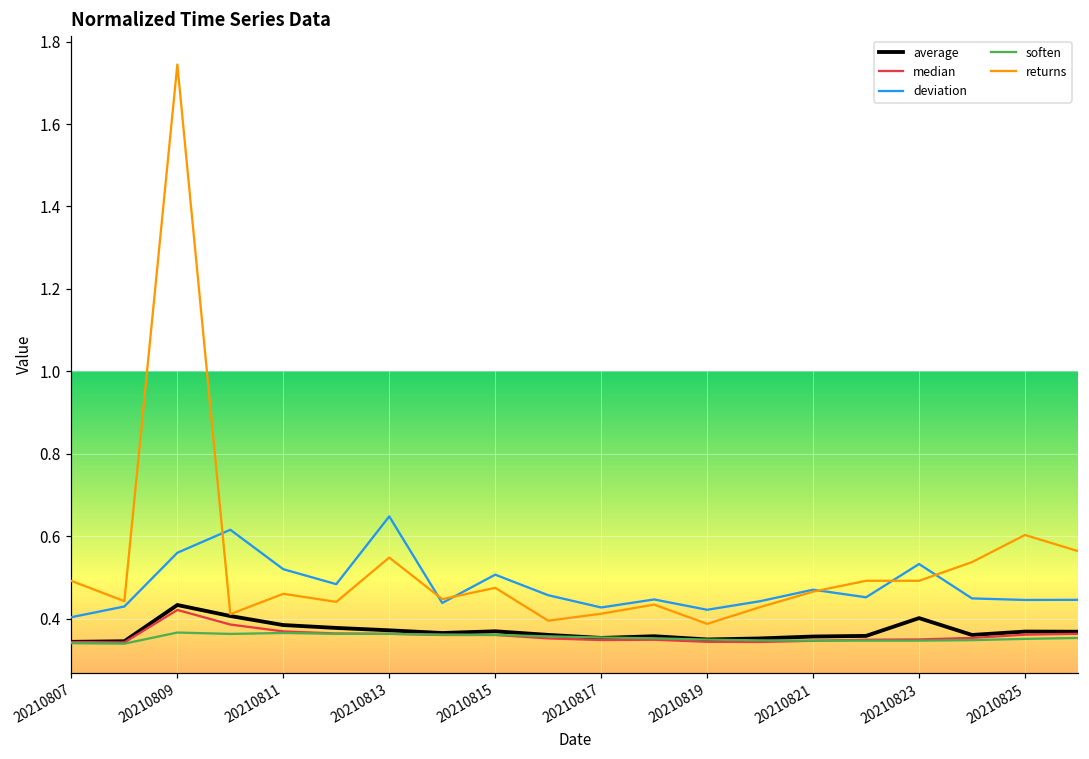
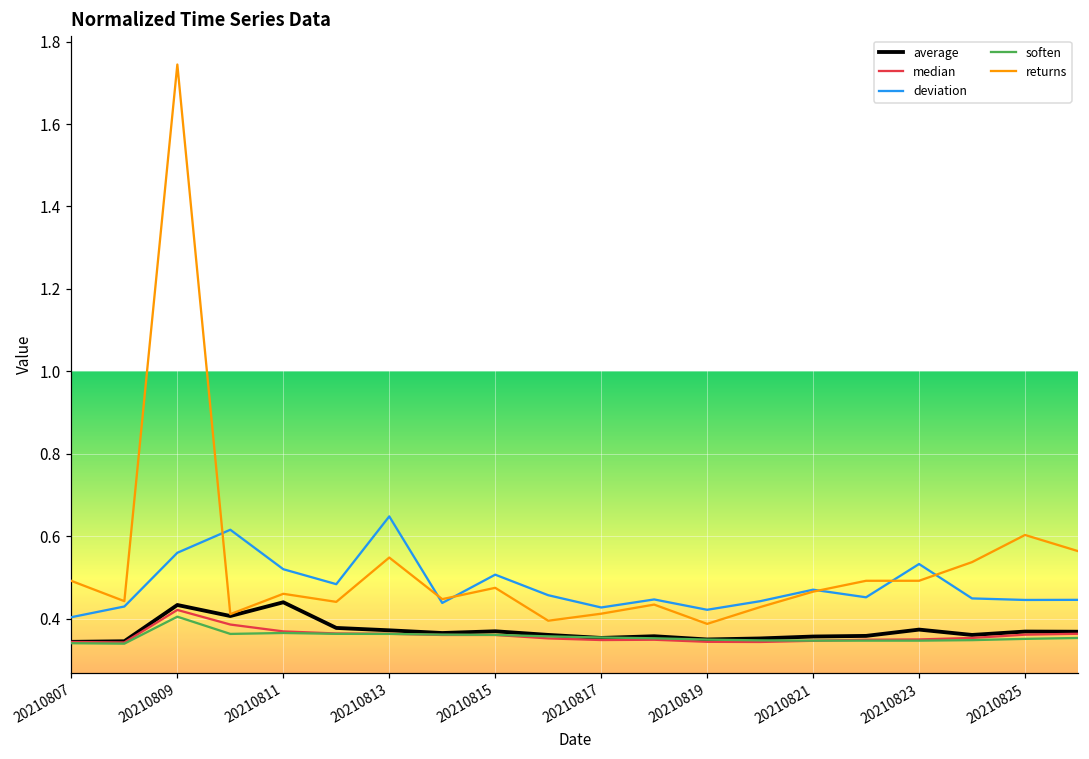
  {
    "average": {
      "20210809": 0.43,
-     "20210811": 0.38,
+     "20210811": 0.44,
      "20210813": 0.37,
      "20210815": 0.37,
      "20210821": 0.36,
-     "20210823": 0.40,
+     "20210823": 0.37,
      "20210825": 0.37
    },
    "median": {
      "20210809": 0.42,
      "20210825": 0.36
    },
    "deviation": {
      "20210807": 0.40,
      "20210809": 0.56,
      "20210811": 0.52,
      "20210813": 0.65,
      "20210815": 0.51,
      "20210817": 0.43,
      "20210819": 0.42,
      "20210823": 0.53,
      "20210825": 0.45
    },
    "soften": {
-     "20210809": 0.37,
+     "20210809": 0.40,
      "20210825": 0.35
    },
    "returns": {
      "20210807": 0.49,
      "20210809": 1.74,
      "20210811": 0.46,
      "20210813": 0.55,
      "20210815": 0.47,
      "20210817": 0.41,
      "20210819": 0.39,
      "20210823": 0.49,
      "20210825": 0.60
    }
  }
